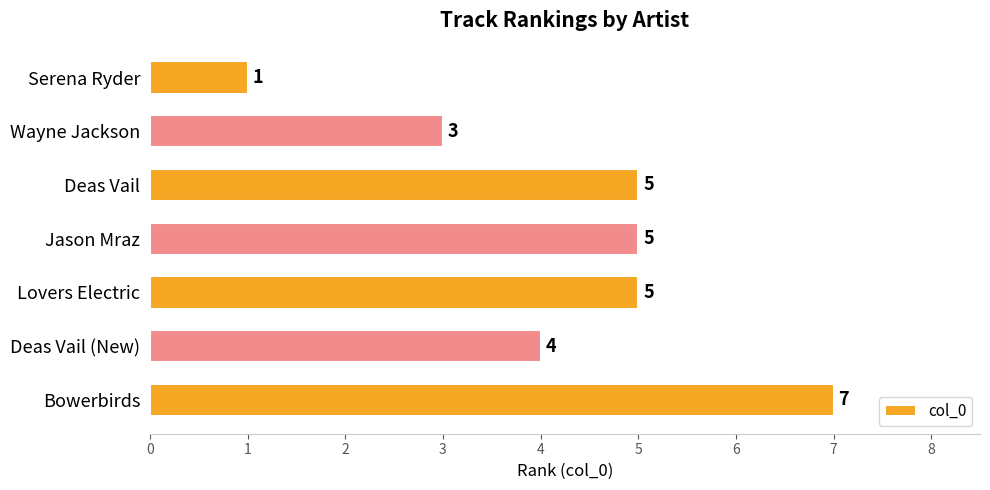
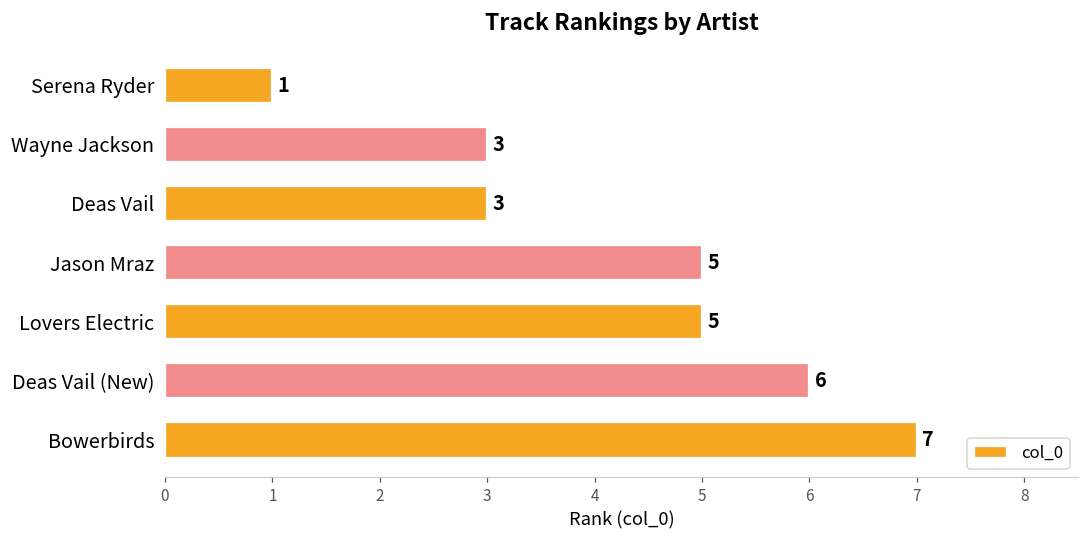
  {
    "Serena Ryder": 1,
    "Wayne Jackson": 3,
-   "Deas Vail": 5,
+   "Deas Vail": 3,
    "Jason Mraz": 5,
    "Lovers Electric": 5,
-   "Deas Vail (New)": 4,
+   "Deas Vail (New)": 6,
    "Bowerbirds": 7
  }
